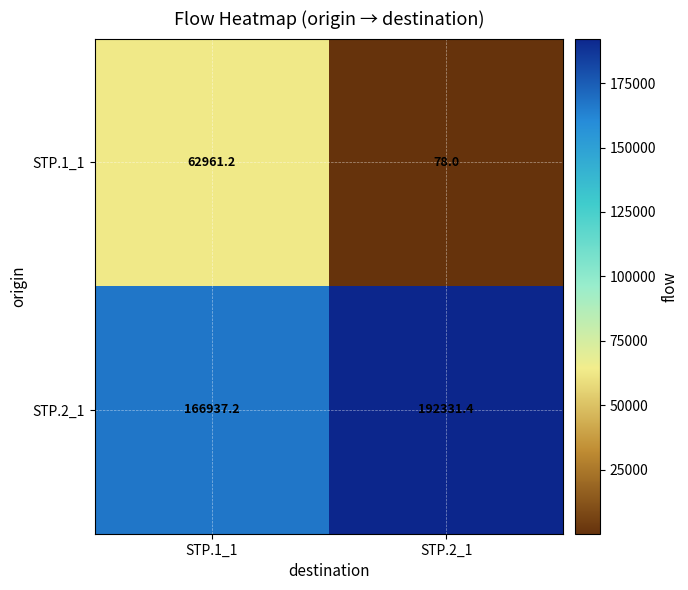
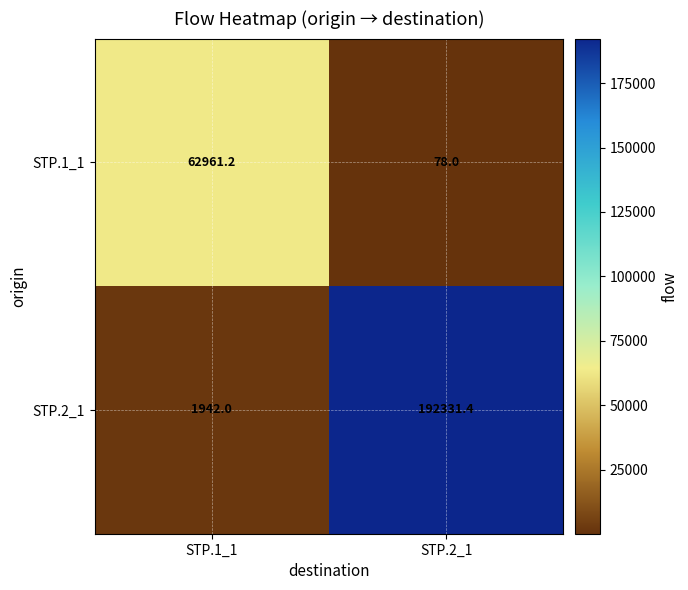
  {
    "STP.1_1": {
      "STP.1_1": 62961.2,
      "STP.2_1": 78.0
    },
    "STP.2_1": {
-     "STP.1_1": 166937.2,
+     "STP.1_1": 1942.0,
      "STP.2_1": 192331.4
    }
  }
